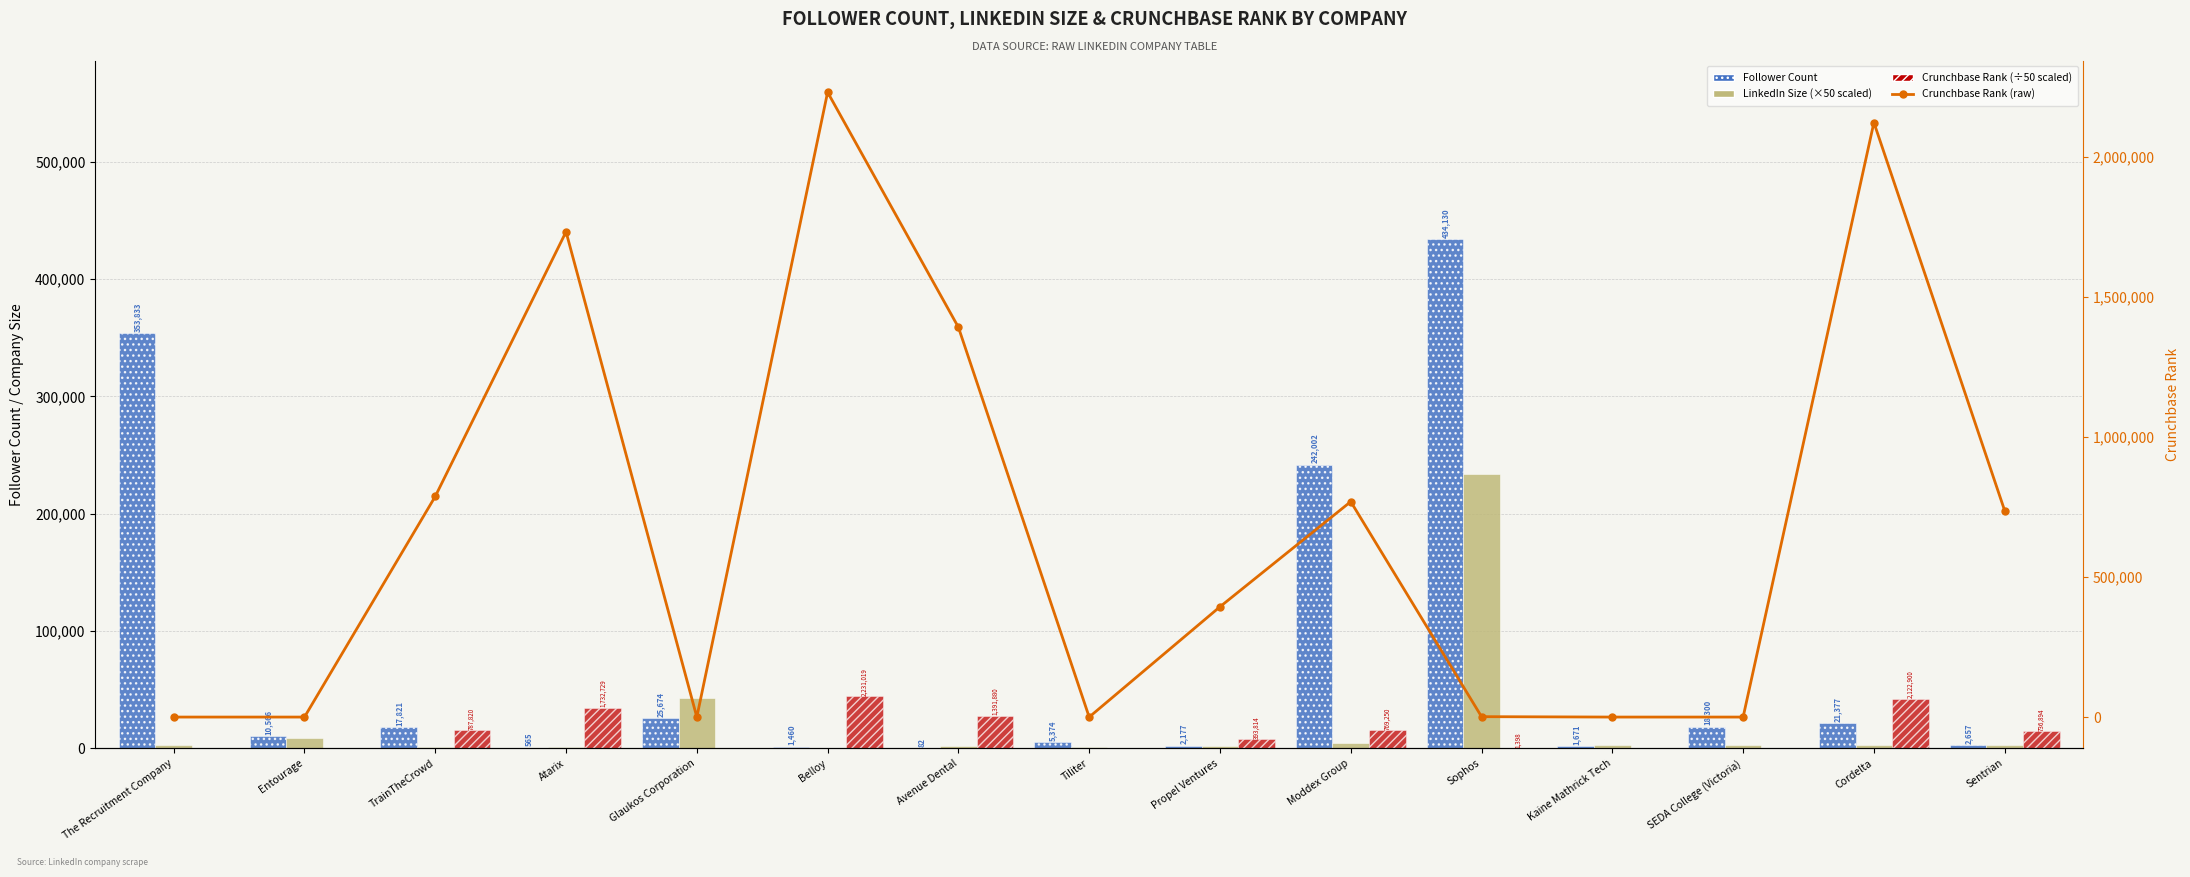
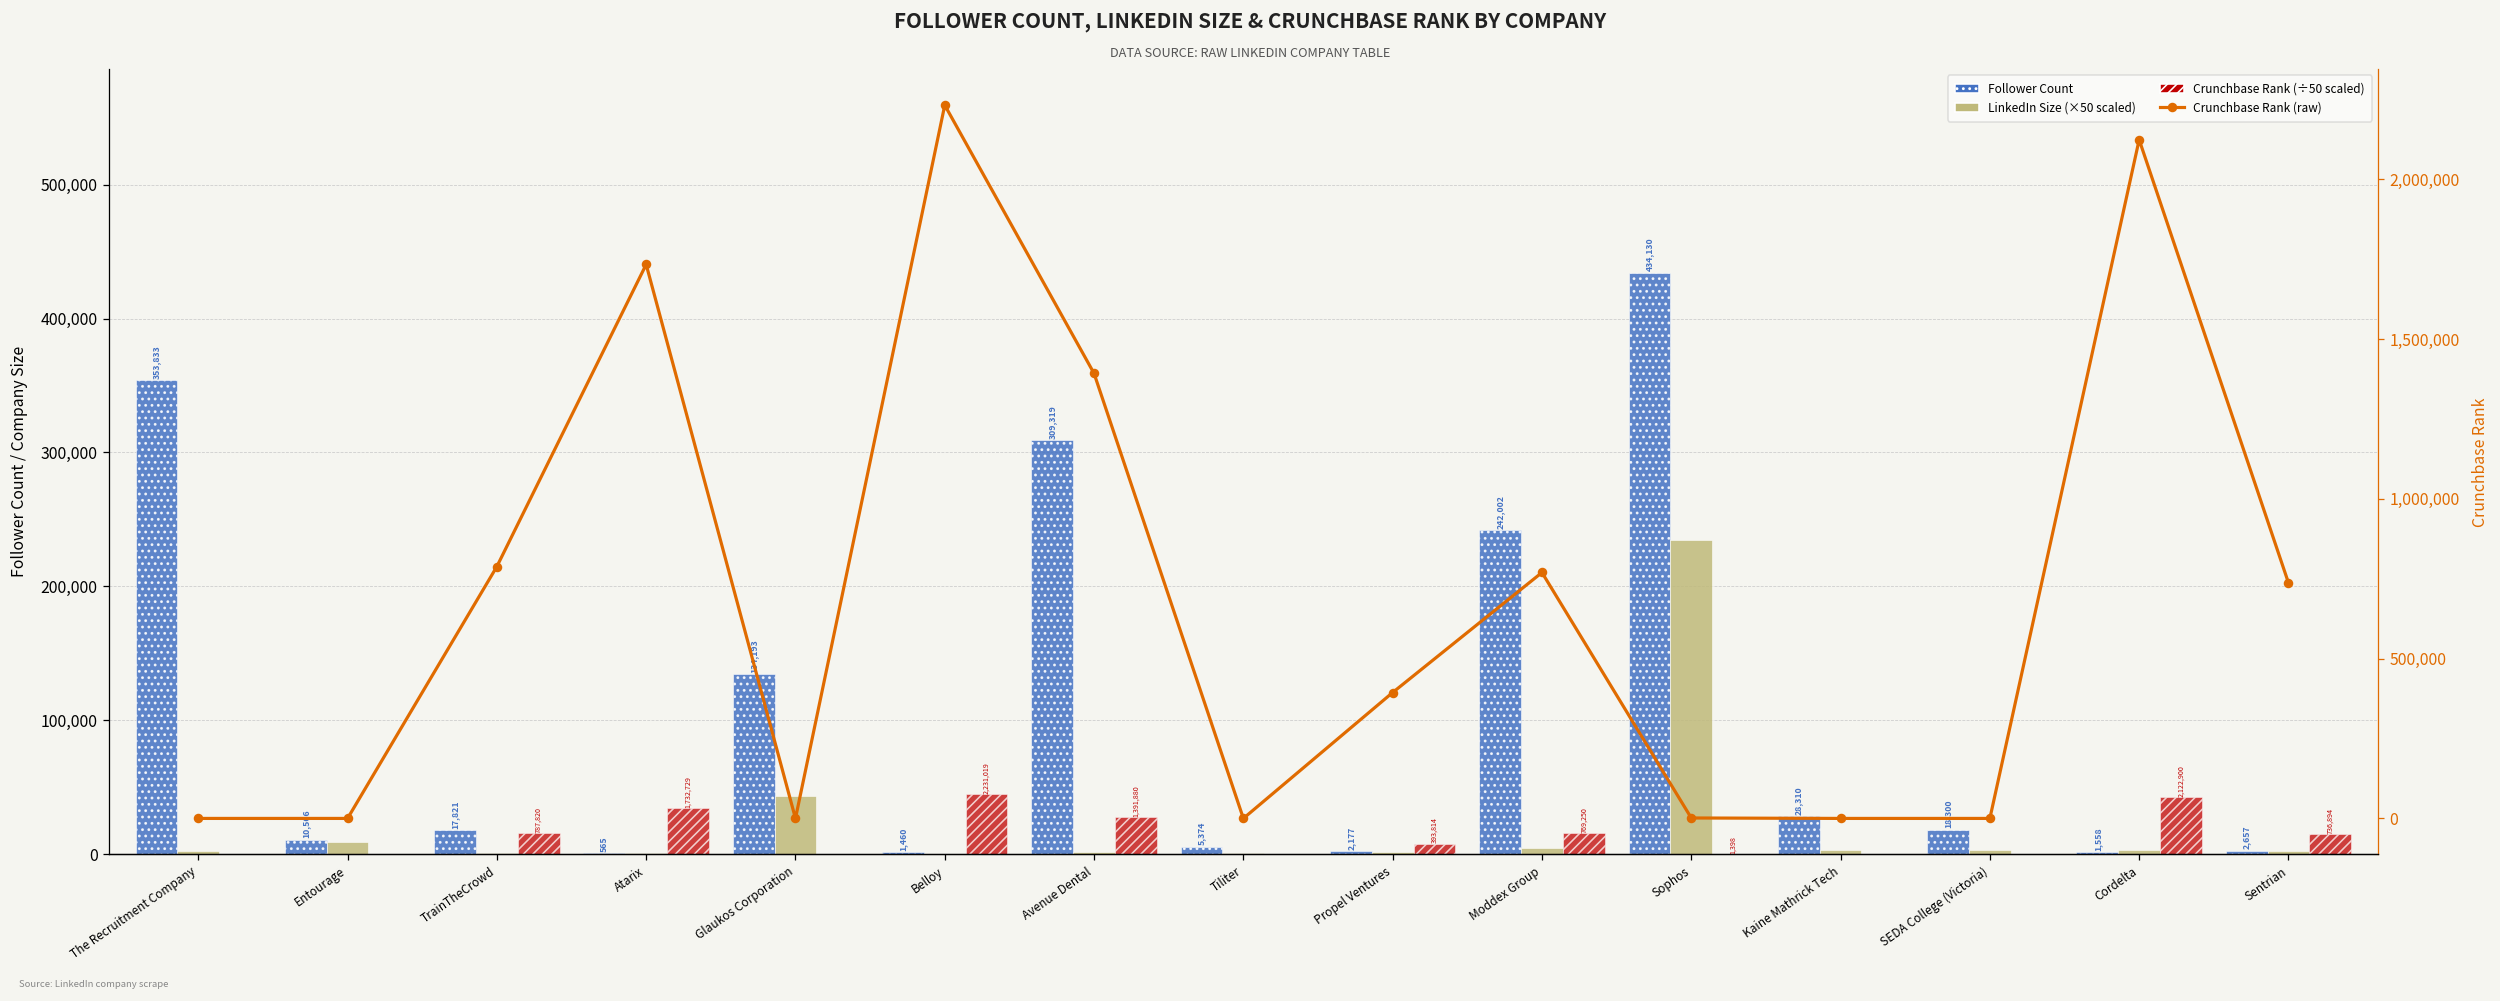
  {
    "Follower Count": {
      "The Recruitment Company": "353,833",
      "Entourage": "10,566",
      "TrainTheCrowd": "17,821",
      "Atarix": "565",
-     "Glaukos Corporation": "25,674",
+     "Glaukos Corporation": "134,193",
      "Belloy": "1,460",
-     "Avenue Dental": "82",
+     "Avenue Dental": "309,319",
      "Tiliter": "5,374",
      "Propel Ventures": "2,177",
      "Moddex Group": "242,002",
      "Sophos": "434,130",
-     "Kaine Mathrick Tech": "1,671",
+     "Kaine Mathrick Tech": "28,310",
      "SEDA College (Victoria)": "18,300",
-     "Cordelta": "21,377",
+     "Cordelta": "1,558",
      "Sentrian": "2,657"
    }
  }
